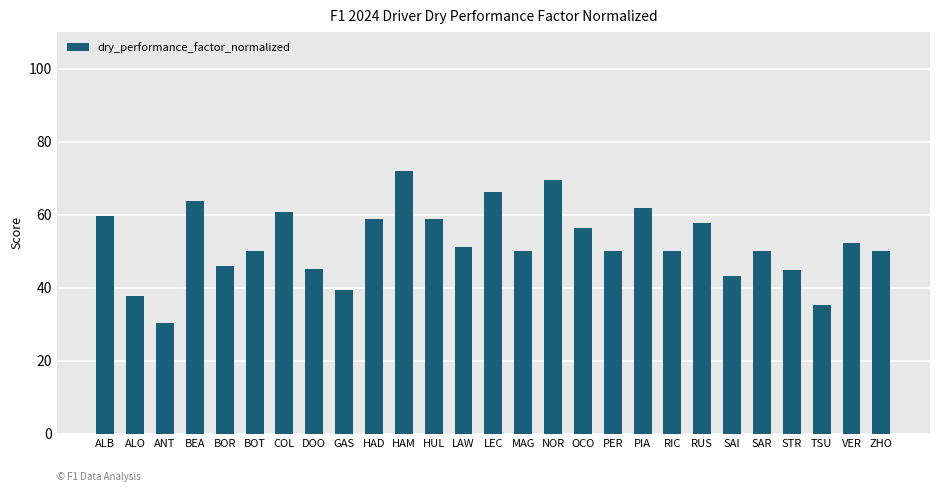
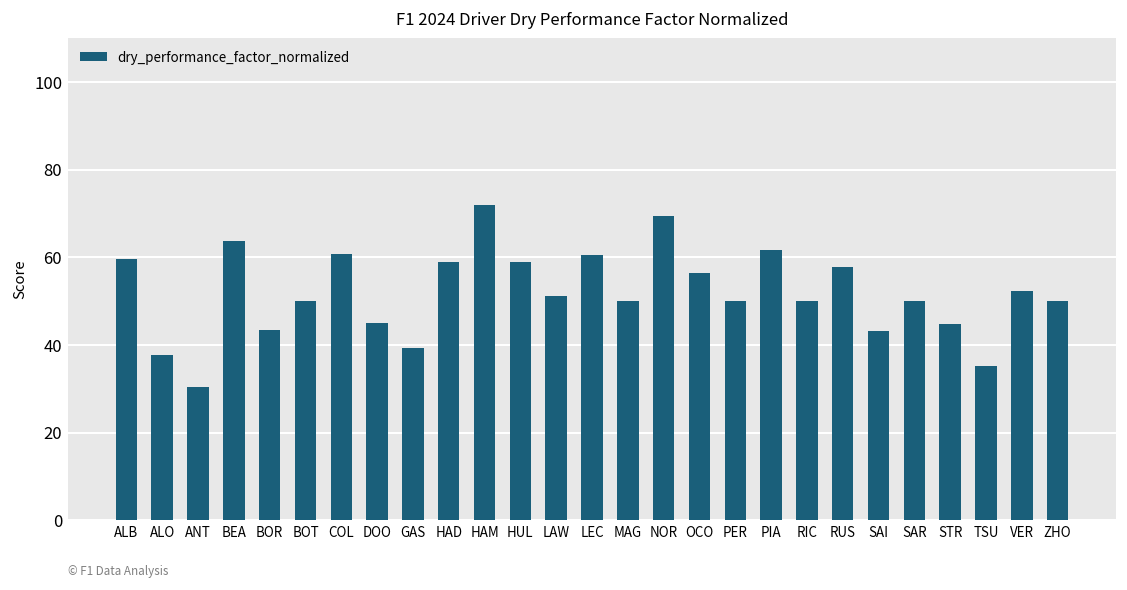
  {
    "ALB": 60,
    "ALO": 38,
    "ANT": 30,
    "BEA": 64,
-   "BOR": 46,
+   "BOR": 43,
    "BOT": 50,
    "COL": 61,
    "DOO": 45,
    "GAS": 39,
    "HAD": 59,
    "HAM": 72,
    "HUL": 59,
    "LAW": 51,
-   "LEC": 66,
+   "LEC": 61,
    "MAG": 50,
    "NOR": 69,
    "OCO": 56,
    "PER": 50,
    "PIA": 62,
    "RIC": 50,
    "RUS": 58,
    "SAI": 43,
    "SAR": 50,
    "STR": 45,
    "TSU": 35,
    "VER": 52,
    "ZHO": 50
  }
